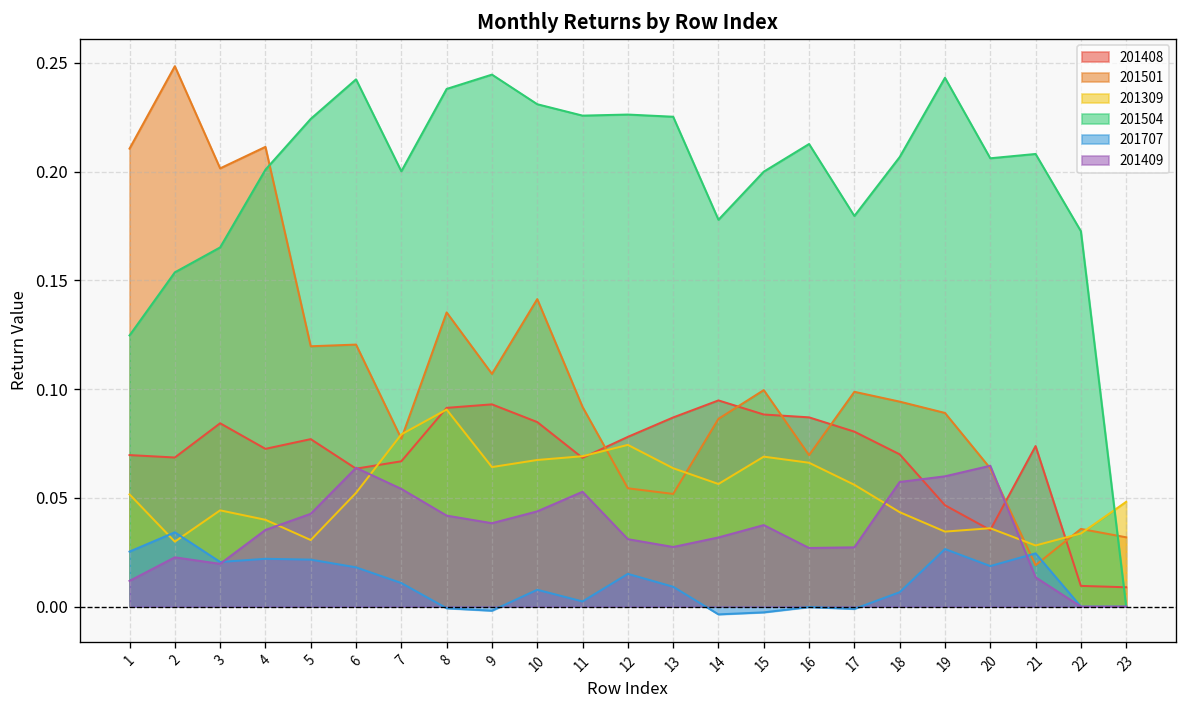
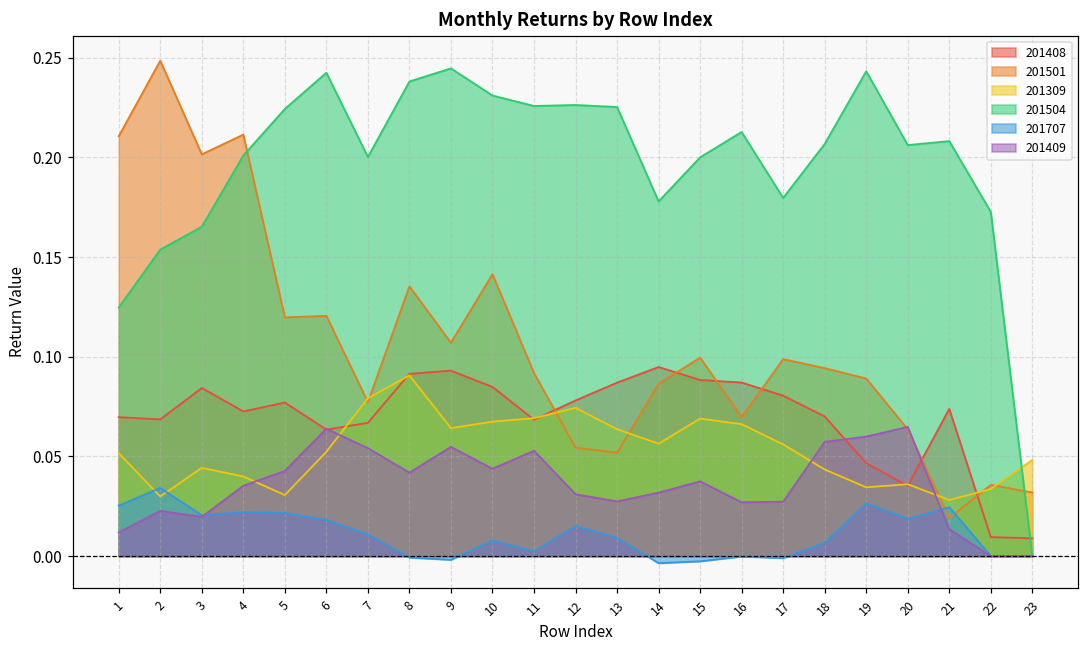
  {
    "201504": {
      "1": 0.125,
      "2": 0.154,
      "3": 0.165,
      "4": 0.201,
      "5": 0.224,
      "6": 0.242,
      "7": 0.200,
      "8": 0.238,
      "9": 0.245,
      "10": 0.231,
      "11": 0.226,
      "12": 0.226,
      "13": 0.225,
      "14": 0.178,
      "15": 0.200,
      "16": 0.213,
      "17": 0.180,
      "18": 0.207,
      "19": 0.243,
      "20": 0.206,
      "21": 0.208,
      "22": 0.173
    },
    "201409": {
      "1": 0.012,
      "2": 0.023,
      "4": 0.035,
      "5": 0.043,
      "7": 0.054,
      "8": 0.042,
-     "9": 0.038,
+     "9": 0.055,
      "10": 0.044,
      "11": 0.053,
      "12": 0.031,
      "13": 0.027,
      "14": 0.032,
      "15": 0.038,
      "16": 0.027,
      "17": 0.027,
      "18": 0.057,
      "19": 0.060,
      "21": 0.013
    }
  }
